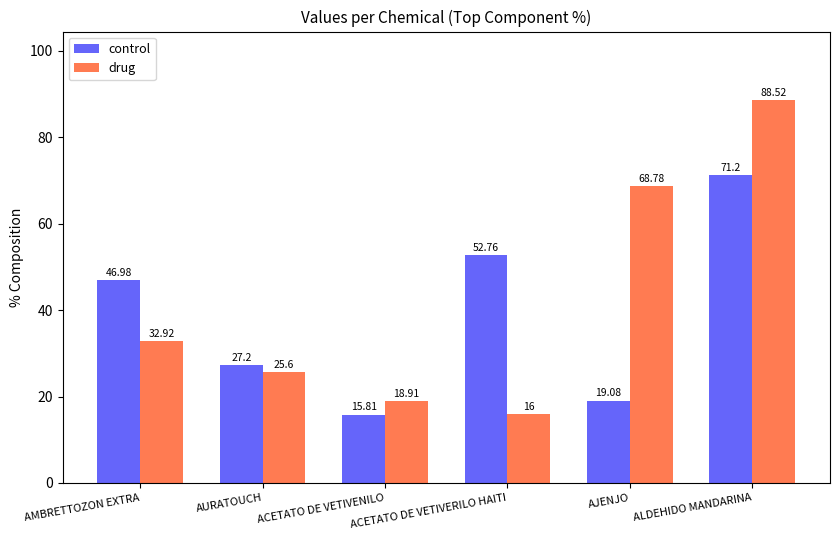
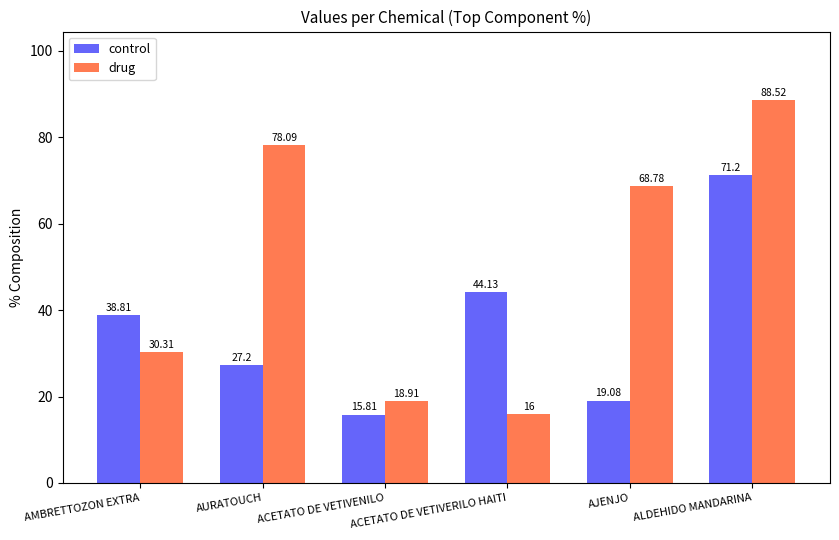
  {
    "control": {
-     "AMBRETTOZON EXTRA": 46.98,
+     "AMBRETTOZON EXTRA": 38.81,
      "AURATOUCH": 27.2,
      "ACETATO DE VETIVENILO": 15.81,
-     "ACETATO DE VETIVERILO HAITI": 52.76,
+     "ACETATO DE VETIVERILO HAITI": 44.13,
      "AJENJO": 19.08,
      "ALDEHIDO MANDARINA": 71.2
    },
    "drug": {
-     "AMBRETTOZON EXTRA": 32.92,
-     "AURATOUCH": 25.6,
+     "AMBRETTOZON EXTRA": 30.31,
+     "AURATOUCH": 78.09,
      "ACETATO DE VETIVENILO": 18.91,
      "ACETATO DE VETIVERILO HAITI": 16,
      "AJENJO": 68.78,
      "ALDEHIDO MANDARINA": 88.52
    }
  }
